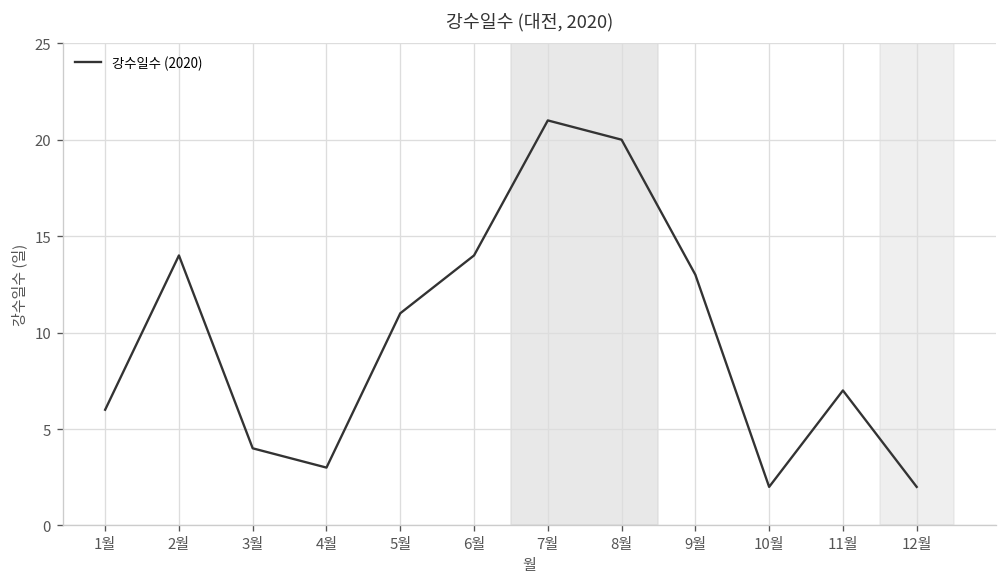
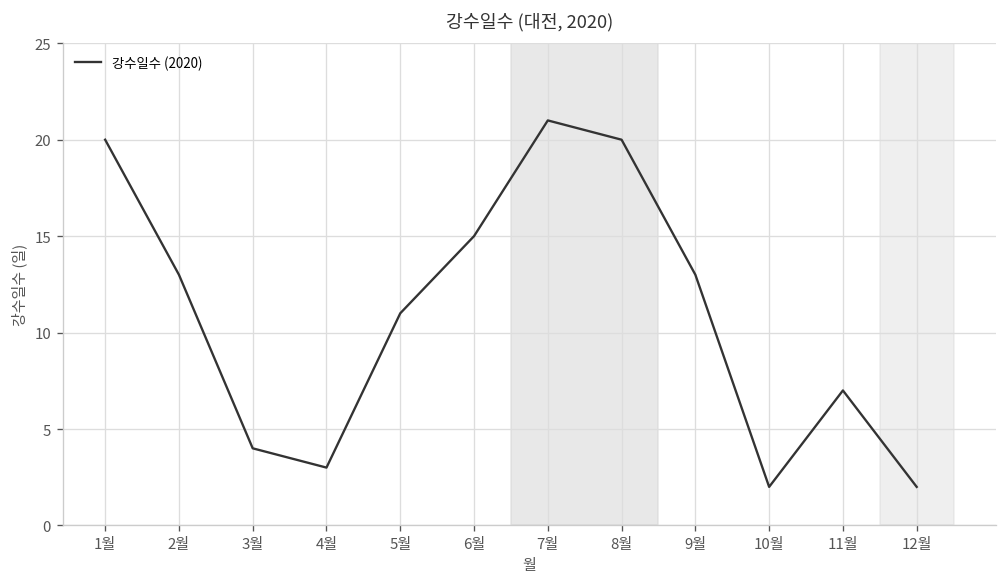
  {
-   "1월": 6,
-   "2월": 14,
+   "1월": 20,
+   "2월": 13,
    "3월": 4,
    "4월": 3,
    "5월": 11,
-   "6월": 14,
+   "6월": 15,
    "7월": 21,
    "8월": 20,
    "9월": 13,
    "10월": 2,
    "11월": 7,
    "12월": 2
  }
